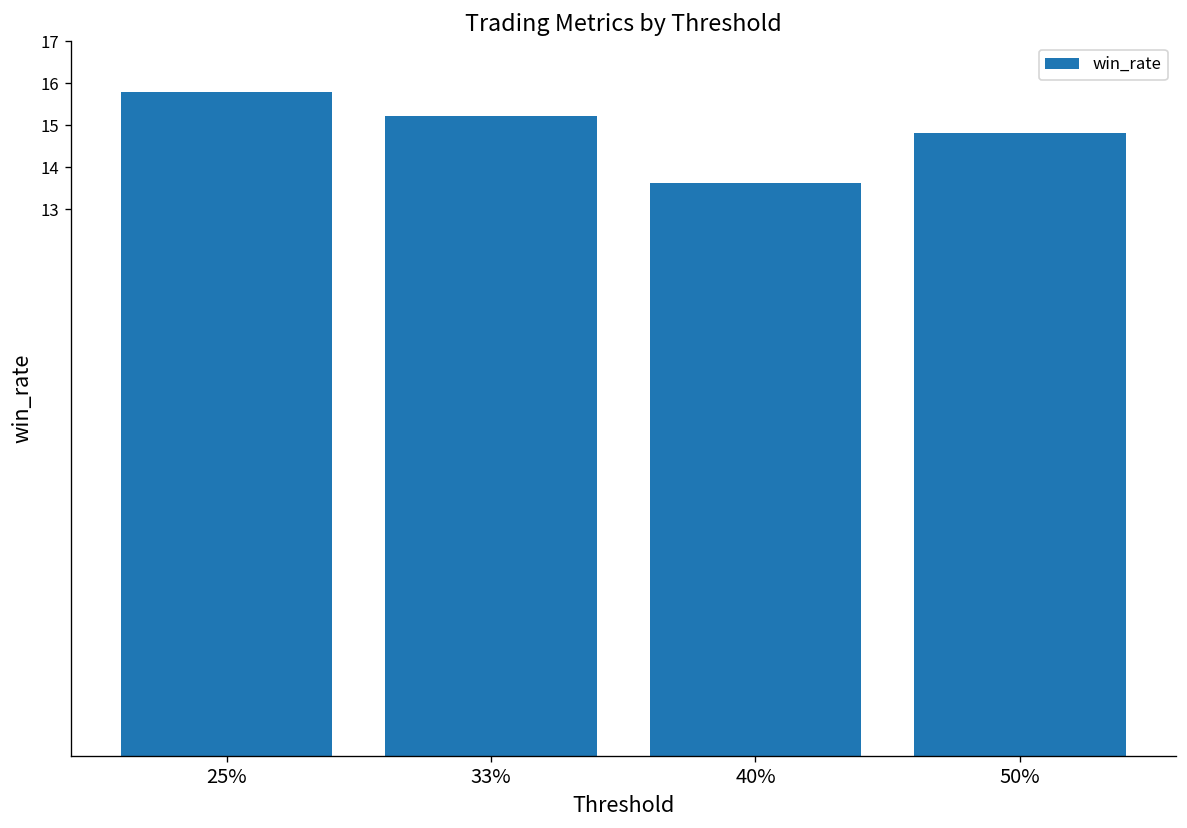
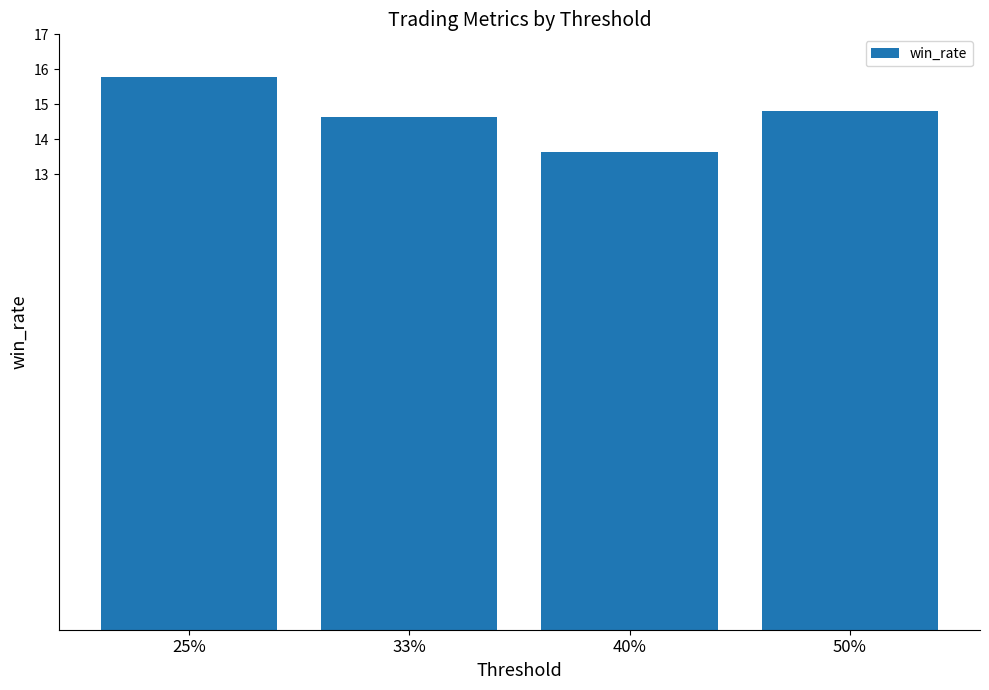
  {
    "25%": 15.8,
-   "33%": 15.2,
+   "33%": 14.7,
    "40%": 13.6,
    "50%": 14.8
  }
